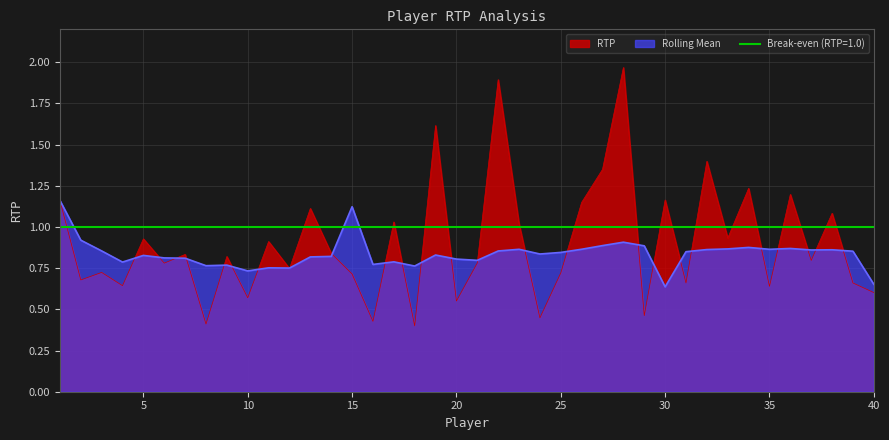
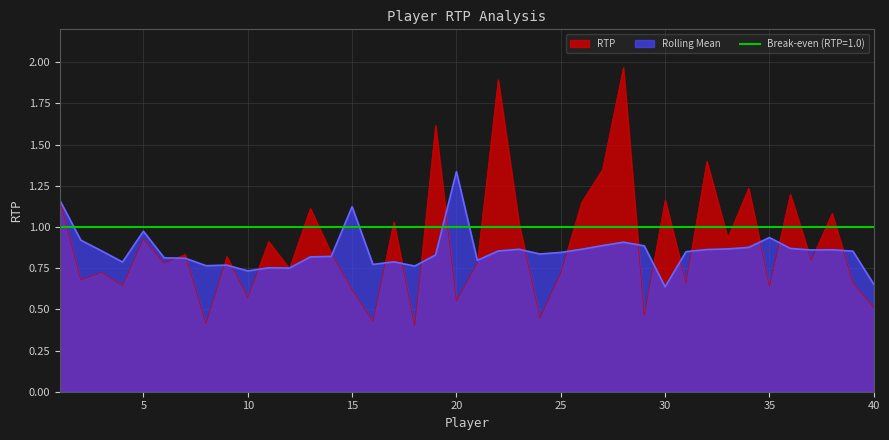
  {
    "RTP": {
      "5": 0.93,
      "10": 0.57,
-     "15": 0.71,
+     "15": 0.62,
      "20": 0.55,
      "25": 0.72,
      "30": 1.16,
      "35": 0.64,
-     "40": 0.60
+     "40": 0.51
    },
    "Rolling Mean": {
-     "5": 0.83,
+     "5": 0.97,
      "10": 0.73,
      "15": 1.12,
-     "20": 0.81,
+     "20": 1.34,
      "25": 0.85,
      "30": 0.64,
-     "35": 0.86,
+     "35": 0.94,
      "40": 0.65
    }
  }
